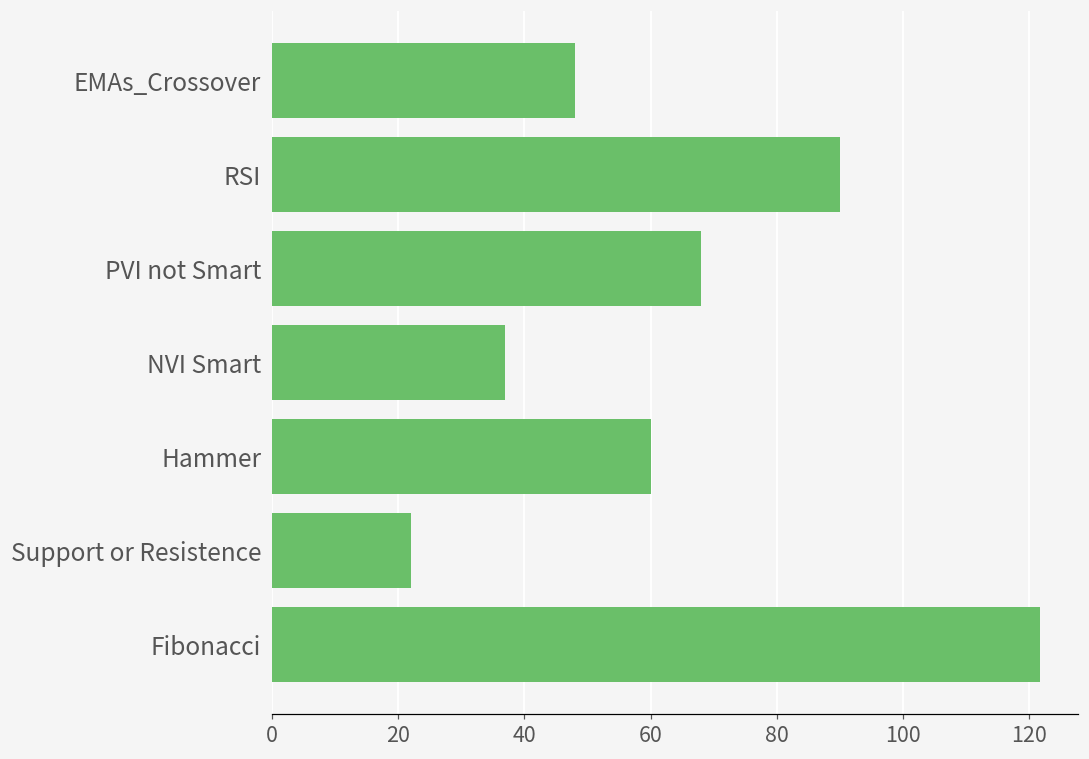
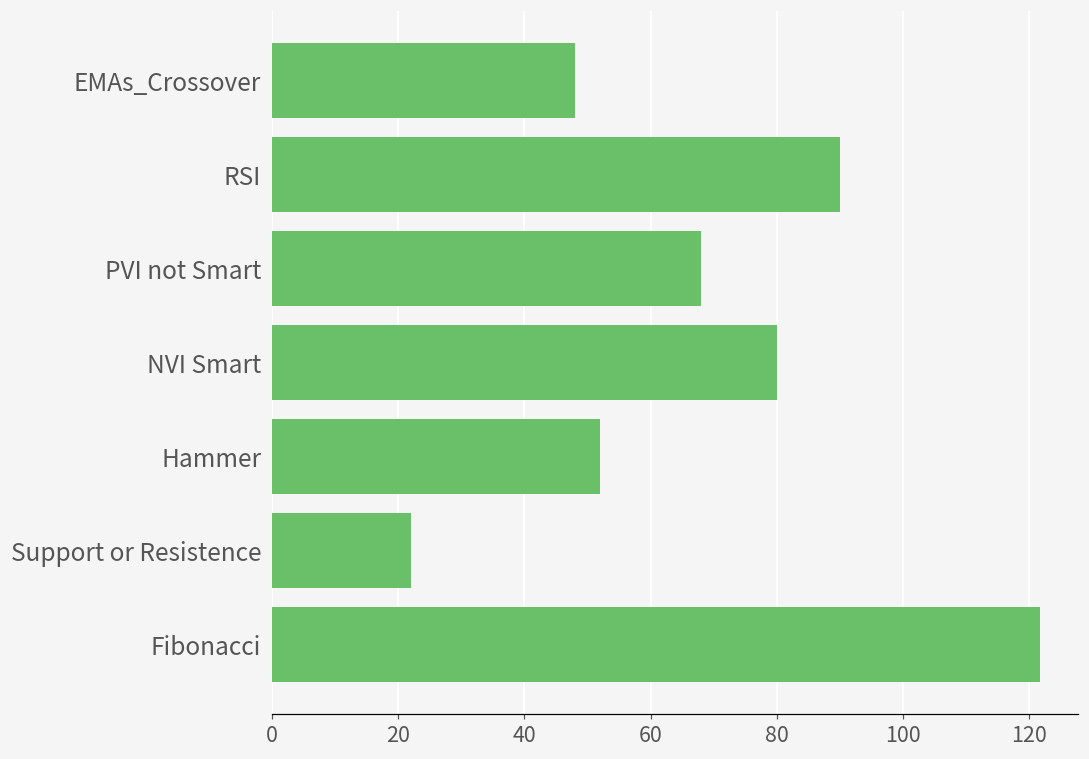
  {
    "EMAs_Crossover": 48,
    "RSI": 90,
    "PVI not Smart": 68,
-   "NVI Smart": 37,
-   "Hammer": 60,
+   "NVI Smart": 80,
+   "Hammer": 52,
    "Support or Resistence": 22,
    "Fibonacci": 122
  }
